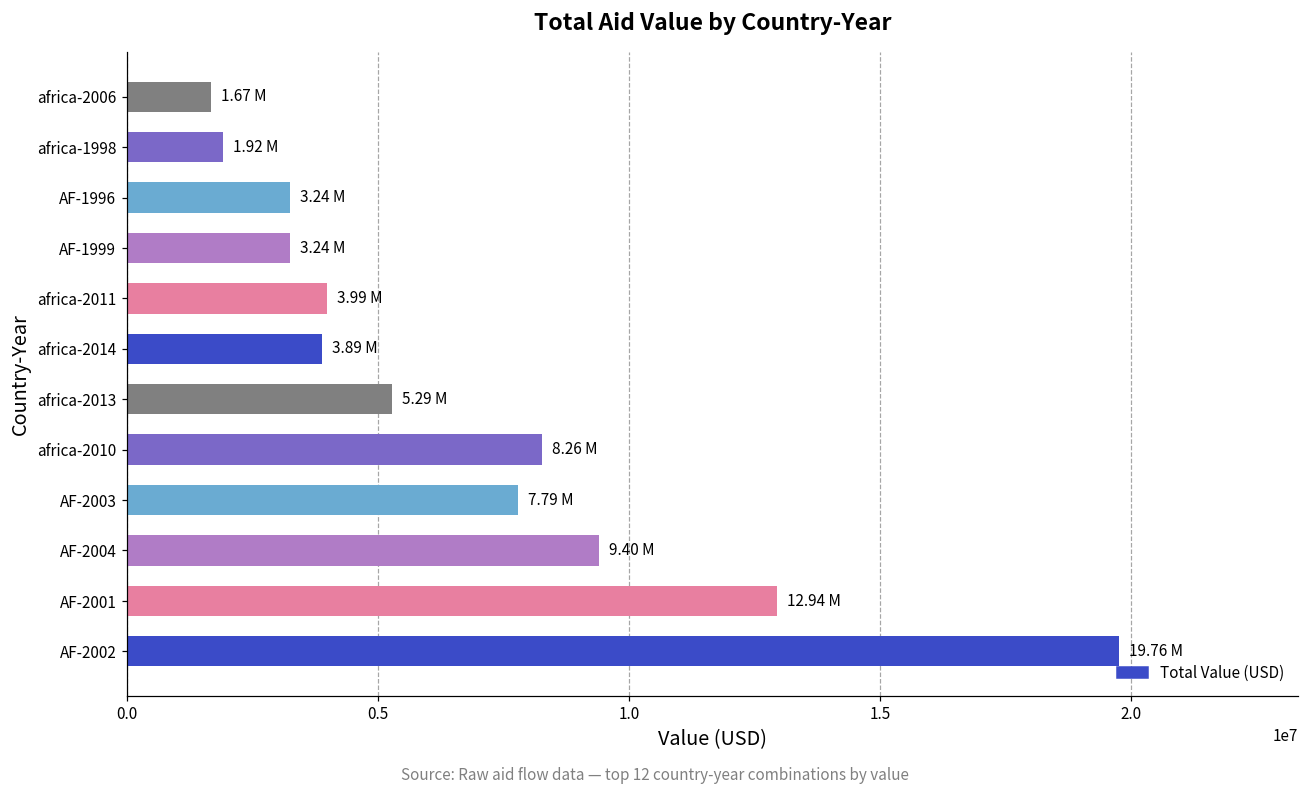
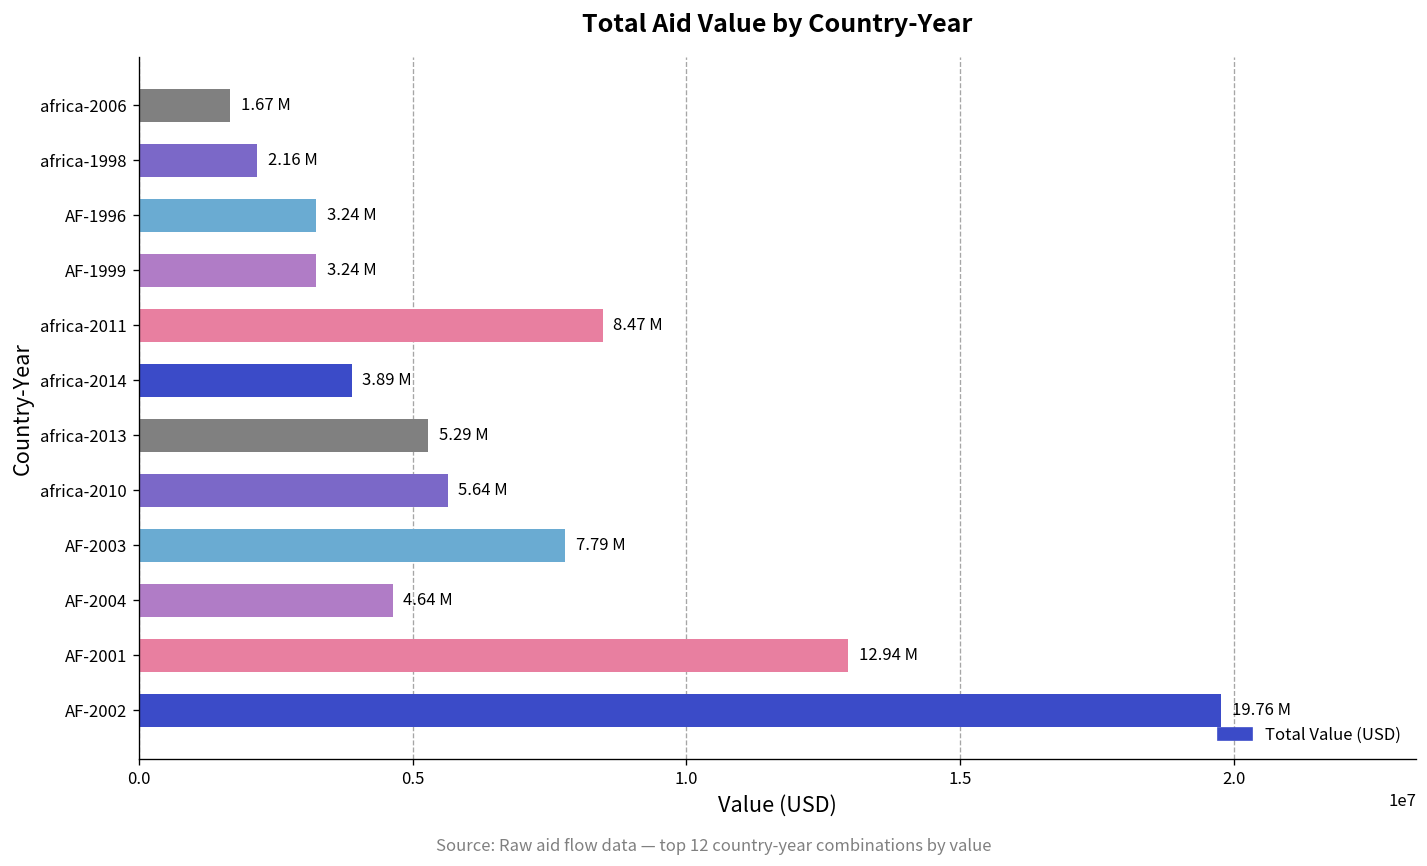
  {
-   "africa-1998": 1.92,
-   "africa-2011": 3.99,
-   "africa-2010": 8.26,
-   "AF-2004": 9.40
+   "africa-1998": 2.16,
+   "africa-2011": 8.47,
+   "africa-2010": 5.64,
+   "AF-2004": 4.64
  }
